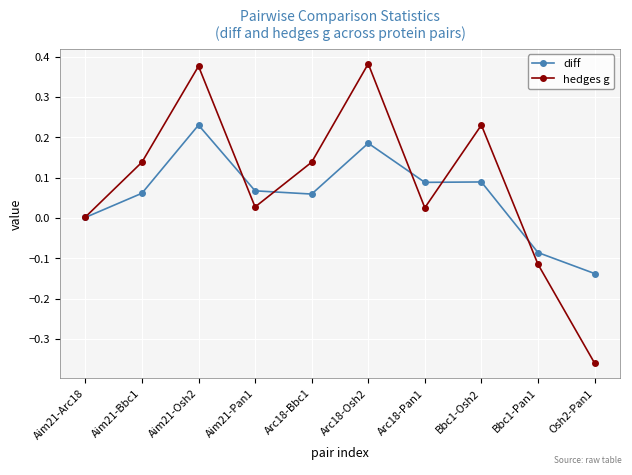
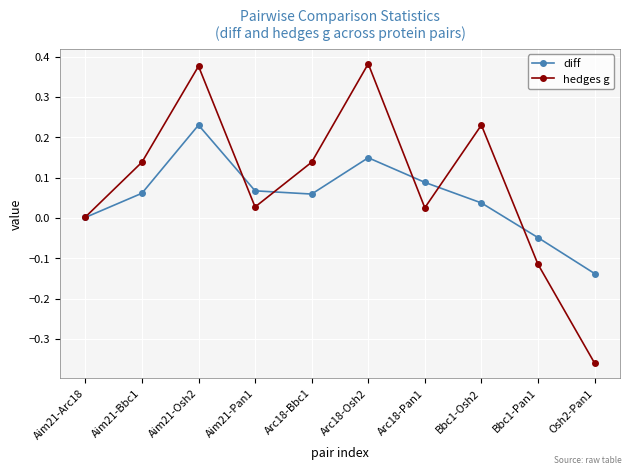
  {
    "diff": {
      "Aim21-Bbc1": 0.06,
      "Aim21-Osh2": 0.23,
      "Aim21-Pan1": 0.07,
      "Arc18-Bbc1": 0.06,
-     "Arc18-Osh2": 0.19,
+     "Arc18-Osh2": 0.15,
      "Arc18-Pan1": 0.09,
-     "Bbc1-Osh2": 0.09,
-     "Bbc1-Pan1": -0.09,
+     "Bbc1-Osh2": 0.04,
+     "Bbc1-Pan1": -0.05,
      "Osh2-Pan1": -0.14
    },
    "hedges g": {
      "Aim21-Bbc1": 0.14,
      "Aim21-Osh2": 0.38,
      "Aim21-Pan1": 0.03,
      "Arc18-Bbc1": 0.14,
      "Arc18-Osh2": 0.38,
      "Arc18-Pan1": 0.03,
      "Bbc1-Osh2": 0.23,
      "Bbc1-Pan1": -0.12,
      "Osh2-Pan1": -0.36
    }
  }
